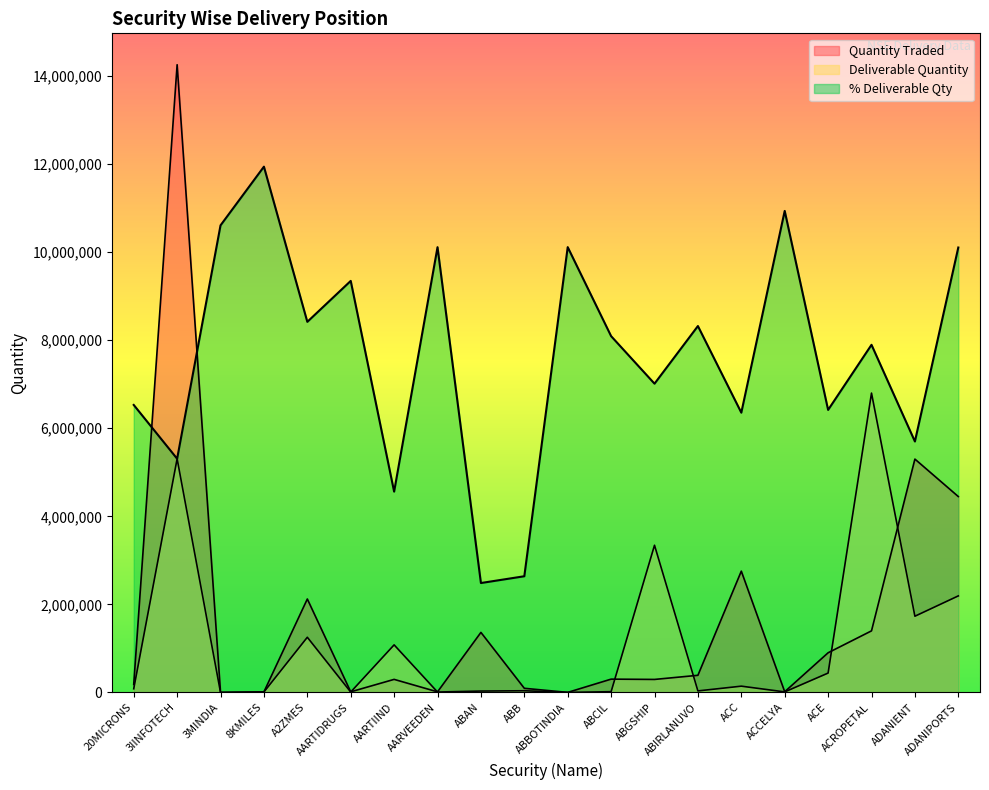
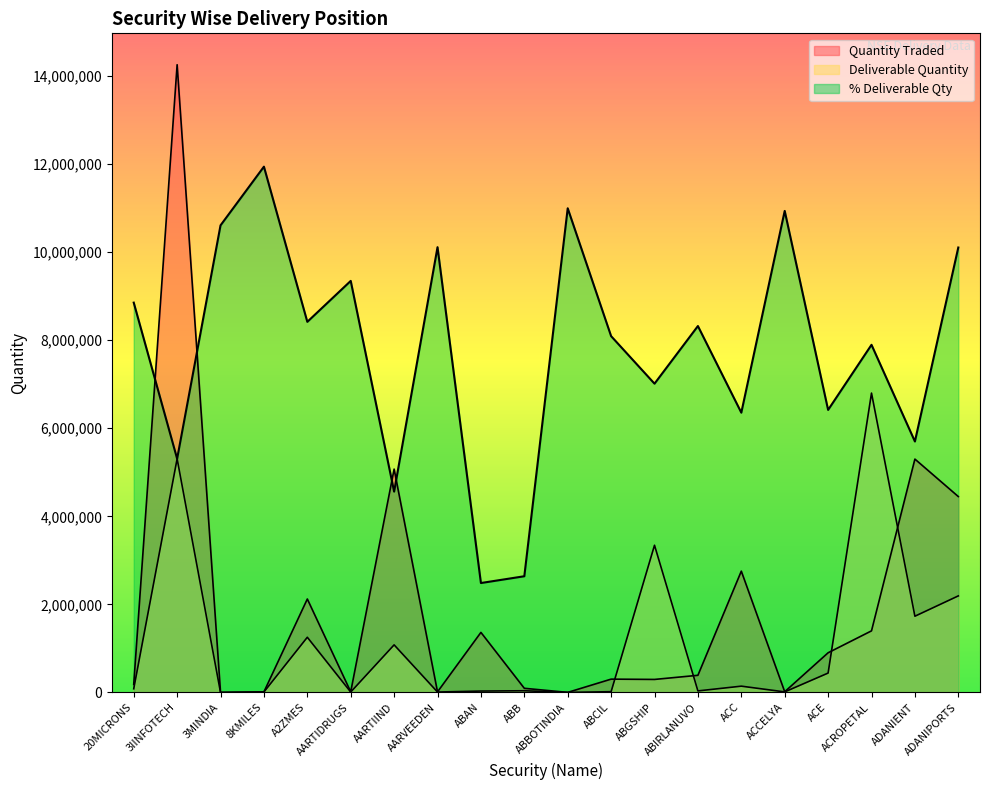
  {
    "Quantity Traded": {
      "20MICRONS": "200,000",
      "3IINFOTECH": "14,300,000",
      "A2ZMES": "2,100,000",
-     "AARTIIND": "300,000",
+     "AARTIIND": "5,100,000",
      "ABAN": "1,400,000",
      "ABCIL": "300,000",
      "ABGSHIP": "300,000",
      "ABIRLANUVO": "400,000",
      "ACC": "2,800,000",
      "ACE": "900,000",
      "ACROPETAL": "1,400,000",
      "ADANIENT": "5,300,000",
      "ADANIPORTS": "4,400,000"
    },
    "Deliverable Quantity": {
      "20MICRONS": "100,000",
      "A2ZMES": "1,300,000",
      "AARTIIND": "1,100,000",
      "ABAN": "0",
      "ABCIL": "0",
      "ABGSHIP": "3,300,000",
      "ABIRLANUVO": "0",
      "ACC": "100,000",
      "ACE": "400,000",
      "ACROPETAL": "6,800,000",
      "ADANIENT": "1,700,000",
      "ADANIPORTS": "2,200,000"
    },
    "% Deliverable Qty": {
-     "20MICRONS": "6,500,000",
+     "20MICRONS": "8,900,000",
      "3MINDIA": "10,600,000",
      "8KMILES": "11,900,000",
      "A2ZMES": "8,400,000",
      "AARTIDRUGS": "9,300,000",
      "AARTIIND": "4,600,000",
      "AARVEEDEN": "10,100,000",
      "ABAN": "2,500,000",
      "ABB": "2,600,000",
-     "ABBOTINDIA": "10,100,000",
+     "ABBOTINDIA": "11,000,000",
      "ABCIL": "8,100,000",
      "ABGSHIP": "7,000,000",
      "ABIRLANUVO": "8,300,000",
      "ACC": "6,400,000",
      "ACCELYA": "10,900,000",
      "ACE": "6,400,000",
      "ACROPETAL": "7,900,000",
      "ADANIENT": "5,700,000",
      "ADANIPORTS": "10,100,000"
    }
  }
